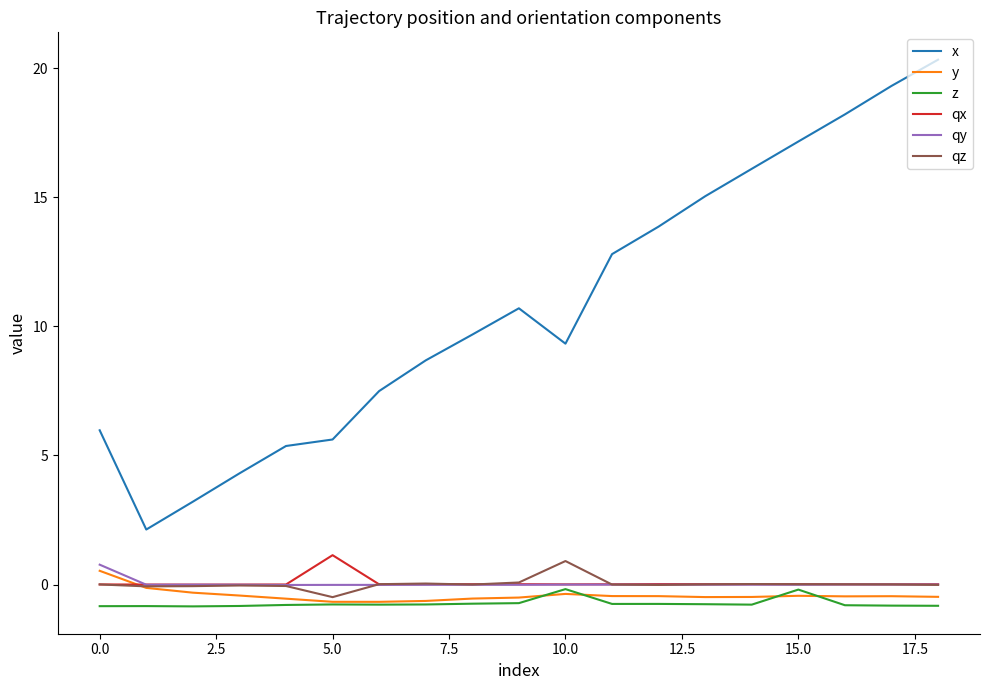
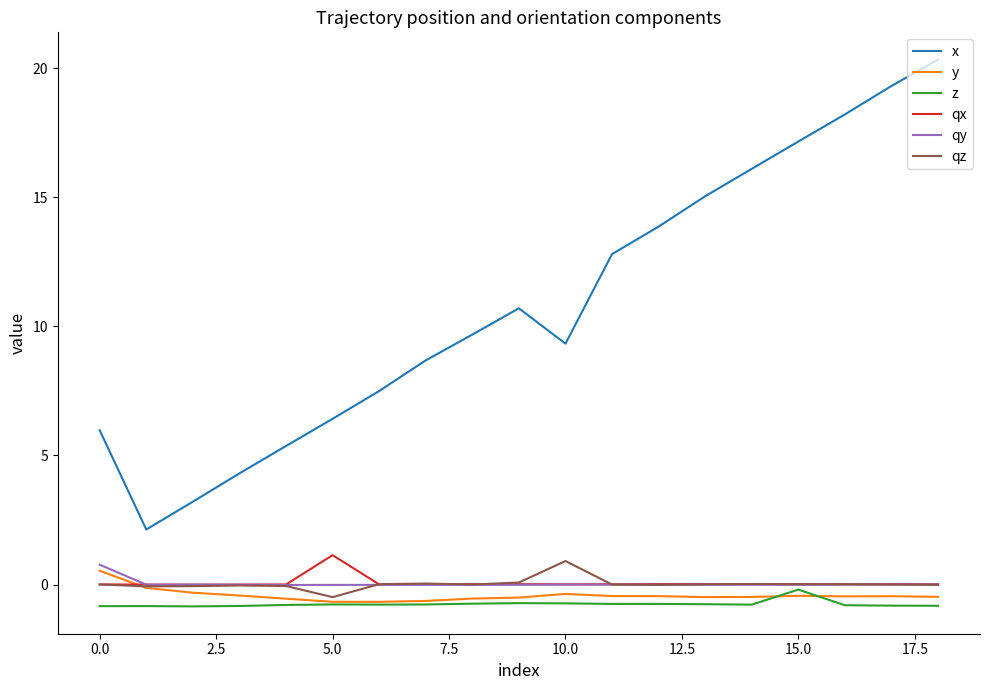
  {
    "x": {
      "0.0": 6.0,
-     "5.0": 5.6,
+     "5.0": 6.4,
      "10.0": 9.3,
      "15.0": 17.2
    },
    "y": {
      "0.0": 0.5,
      "5.0": -0.7,
      "10.0": -0.4,
      "15.0": -0.4
    },
    "z": {
      "0.0": -0.8,
      "5.0": -0.8,
-     "10.0": -0.2,
+     "10.0": -0.7,
      "15.0": -0.2
    },
    "qx": {
      "5.0": 1.1
    },
    "qy": {
      "0.0": 0.8,
      "5.0": 0.0
    },
    "qz": {
      "5.0": -0.5,
      "10.0": 0.9
    }
  }
